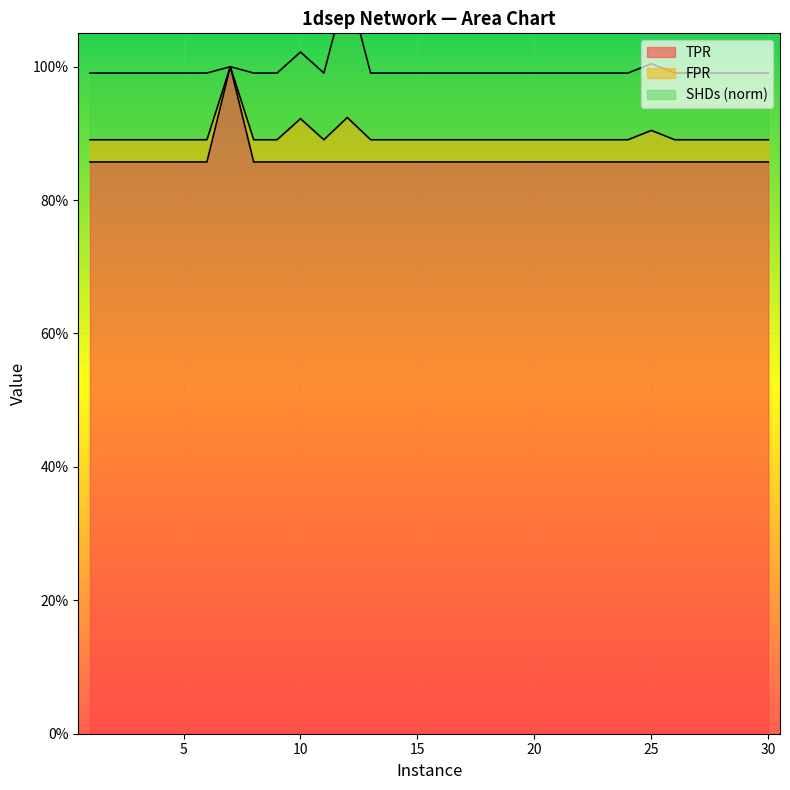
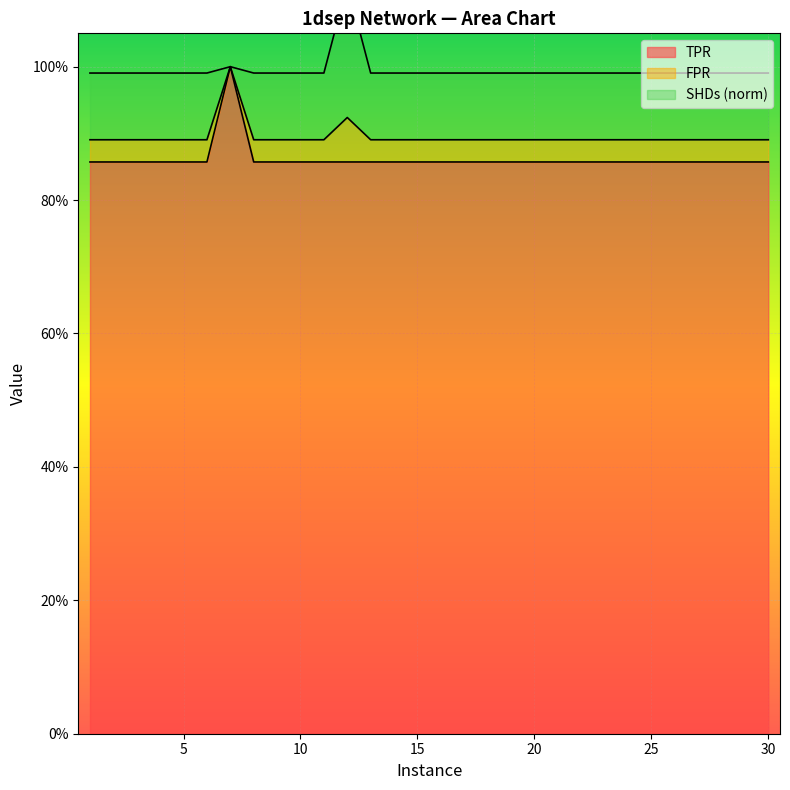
  {
    "TPR": {
      "5": "86%",
      "10": "86%",
      "15": "86%",
      "20": "86%",
      "25": "86%",
      "30": "86%"
    },
    "FPR": {
      "5": "3%",
-     "10": "6%",
+     "10": "3%",
      "15": "3%",
      "20": "3%",
-     "25": "5%",
+     "25": "3%",
      "30": "3%"
    },
    "SHDs (norm)": {
      "5": "10%",
      "10": "10%",
      "15": "10%",
      "20": "10%"
    }
  }
